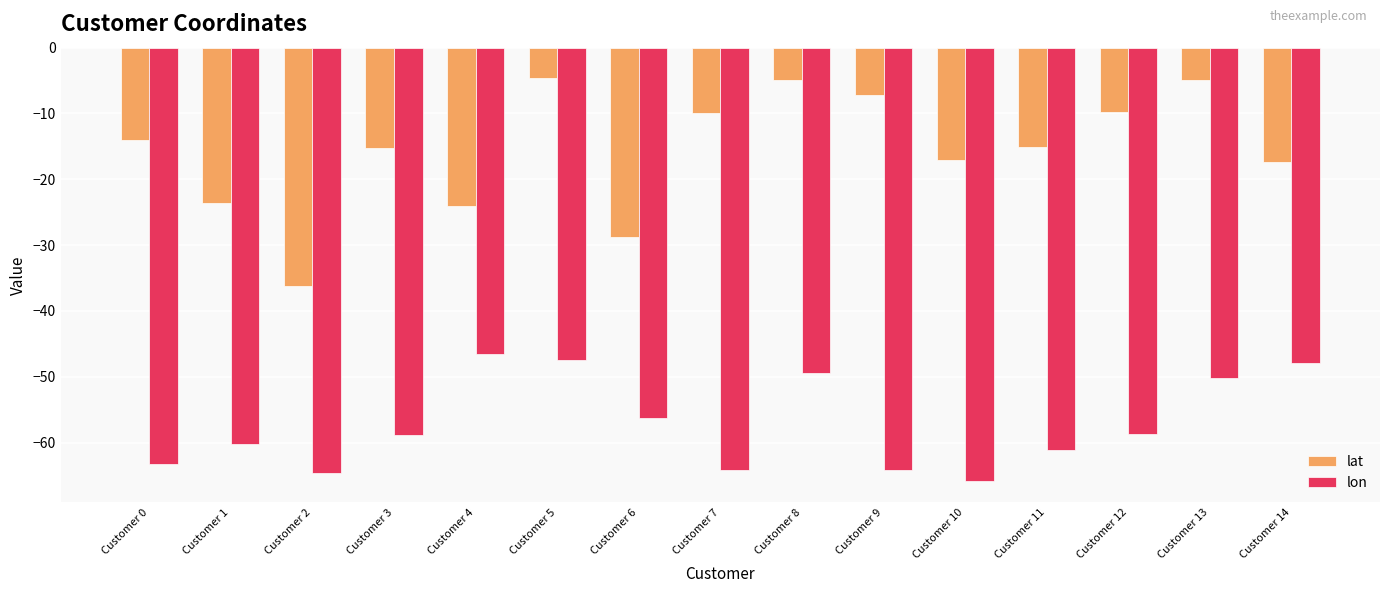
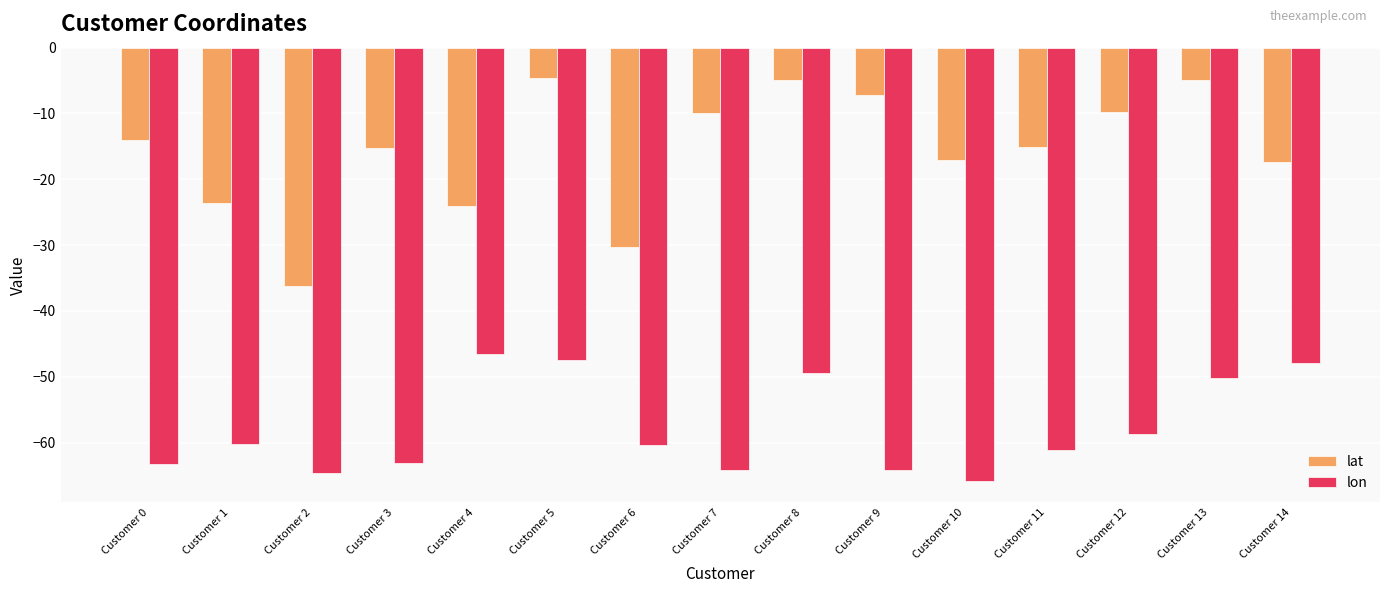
  {
    "lat": {
      "Customer 0": -14,
      "Customer 1": -24,
      "Customer 2": -36,
      "Customer 3": -15,
      "Customer 4": -24,
      "Customer 5": -5,
-     "Customer 6": -29,
+     "Customer 6": -30,
      "Customer 7": -10,
      "Customer 8": -5,
      "Customer 9": -7,
      "Customer 10": -17,
      "Customer 11": -15,
      "Customer 12": -10,
      "Customer 13": -5,
      "Customer 14": -17
    },
    "lon": {
      "Customer 0": -63,
      "Customer 1": -60,
      "Customer 2": -65,
-     "Customer 3": -59,
+     "Customer 3": -63,
      "Customer 4": -47,
      "Customer 5": -47,
-     "Customer 6": -56,
+     "Customer 6": -60,
      "Customer 7": -64,
      "Customer 8": -50,
      "Customer 9": -64,
      "Customer 10": -66,
      "Customer 11": -61,
      "Customer 12": -59,
      "Customer 13": -50,
      "Customer 14": -48
    }
  }
